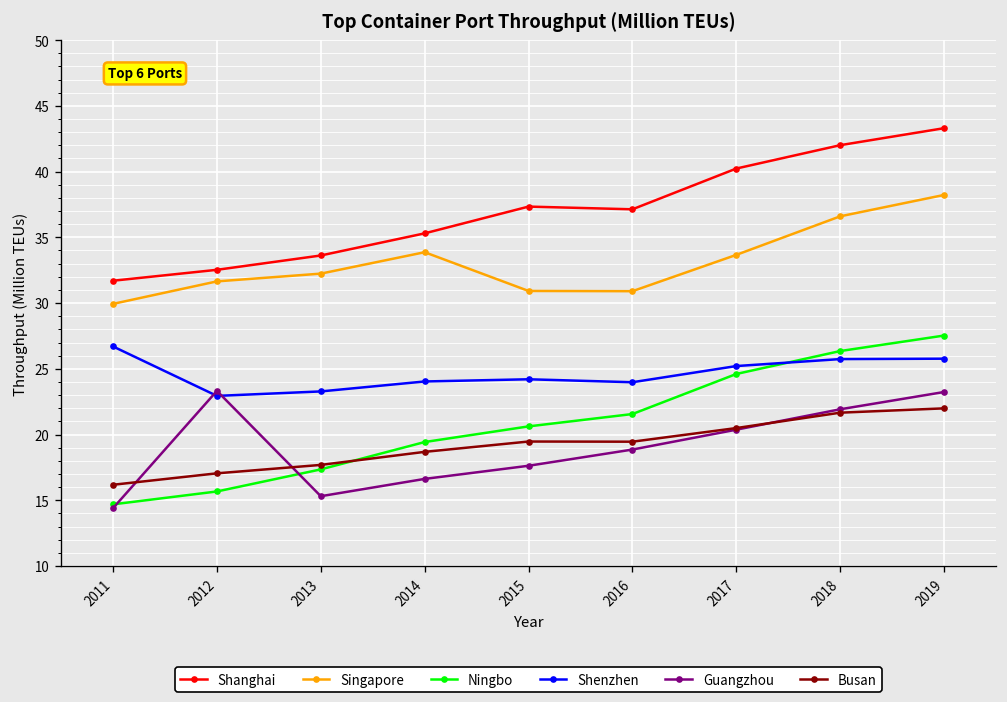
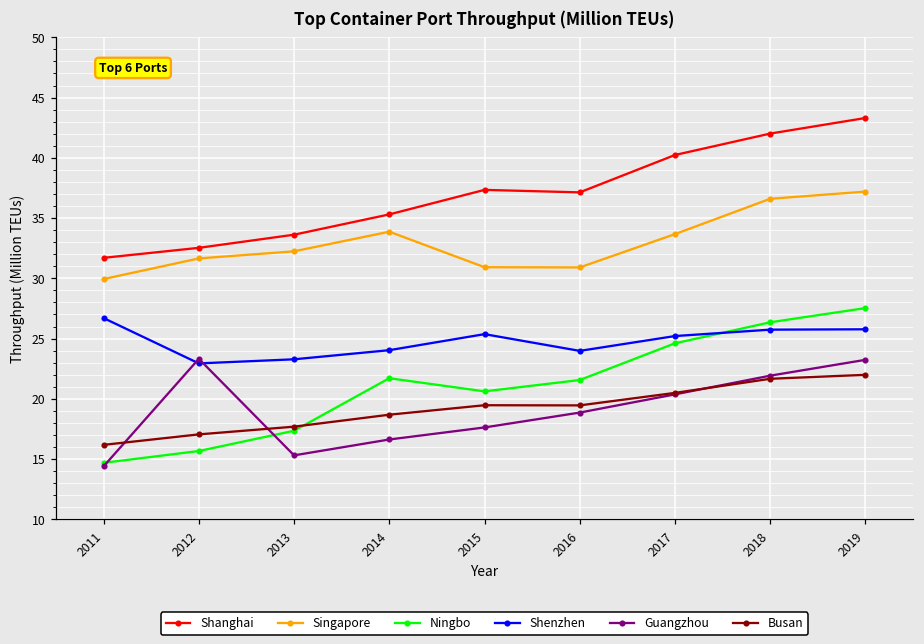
  {
    "Shanghai": {
      "2011": 31.7,
      "2012": 32.5,
      "2013": 33.6,
      "2014": 35.3,
      "2015": 37.3,
      "2016": 37.1,
      "2017": 40.2,
      "2018": 42.0,
      "2019": 43.3
    },
    "Singapore": {
      "2011": 29.9,
      "2012": 31.7,
      "2013": 32.2,
      "2014": 33.9,
      "2015": 30.9,
      "2016": 30.9,
      "2017": 33.7,
      "2018": 36.6,
-     "2019": 38.2
+     "2019": 37.2
    },
    "Ningbo": {
      "2011": 14.7,
      "2012": 15.7,
      "2013": 17.4,
-     "2014": 19.4,
+     "2014": 21.7,
      "2015": 20.6,
      "2016": 21.6,
      "2017": 24.6,
      "2018": 26.4,
      "2019": 27.5
    },
    "Shenzhen": {
      "2011": 26.7,
      "2012": 22.9,
      "2013": 23.3,
      "2014": 24.0,
-     "2015": 24.2,
+     "2015": 25.4,
      "2016": 24.0,
      "2017": 25.2,
      "2018": 25.7,
      "2019": 25.8
    },
    "Guangzhou": {
      "2011": 14.4,
      "2012": 23.3,
      "2013": 15.3,
      "2014": 16.6,
      "2015": 17.6,
      "2016": 18.9,
      "2018": 21.9,
      "2019": 23.2
    },
    "Busan": {
      "2011": 16.2,
      "2012": 17.1,
      "2013": 17.7,
      "2014": 18.7,
      "2015": 19.5,
      "2016": 19.5,
      "2018": 21.7,
      "2019": 22.0
    }
  }
